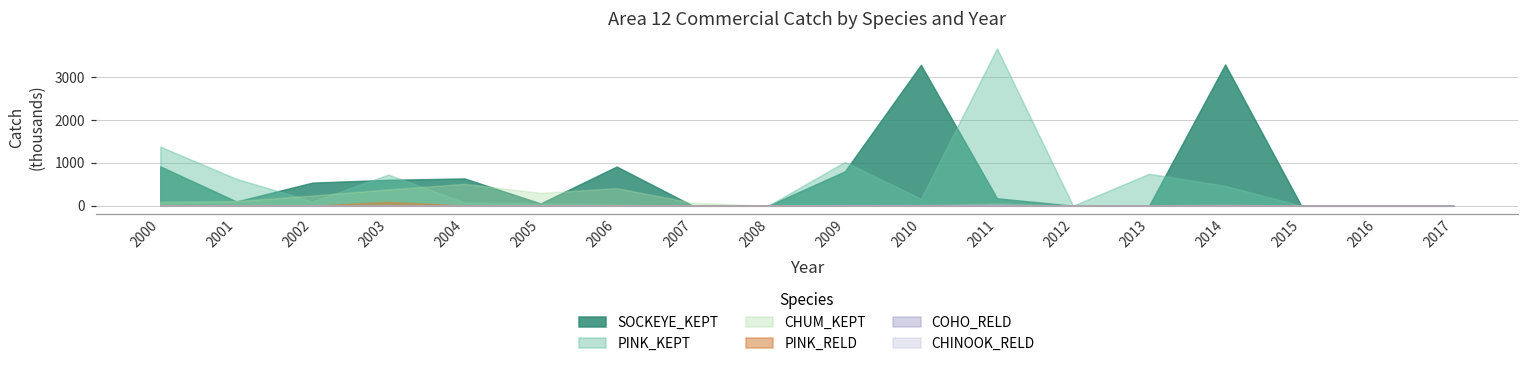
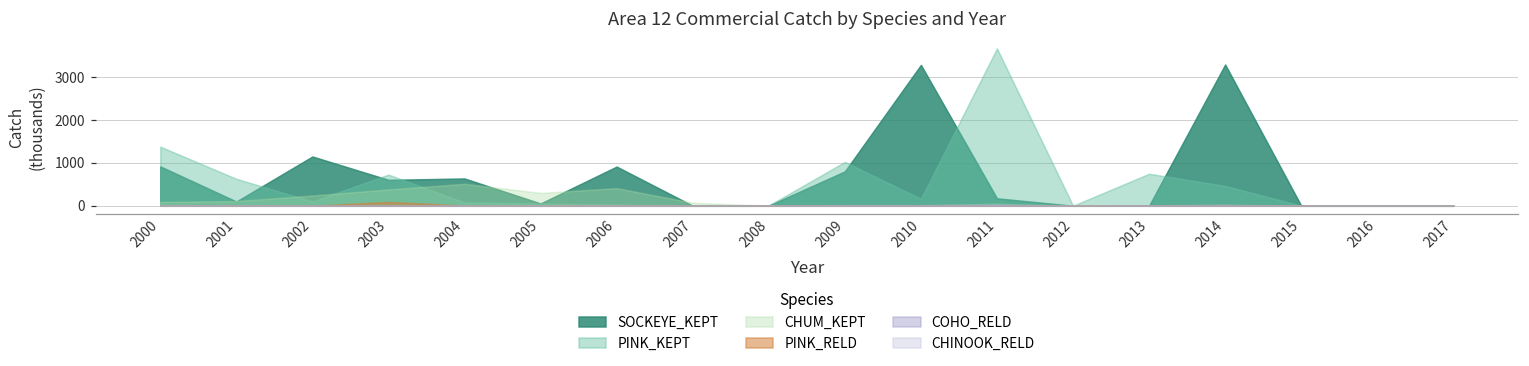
  {
    "SOCKEYE_KEPT": {
      "2000": 900,
-     "2002": 500,
+     "2002": 1100,
      "2003": 600,
      "2004": 600,
      "2006": 900,
      "2009": 800,
      "2010": 3300,
      "2011": 200,
      "2014": 3300
    },
    "PINK_RELD": {
      "2003": 100
    }
  }
